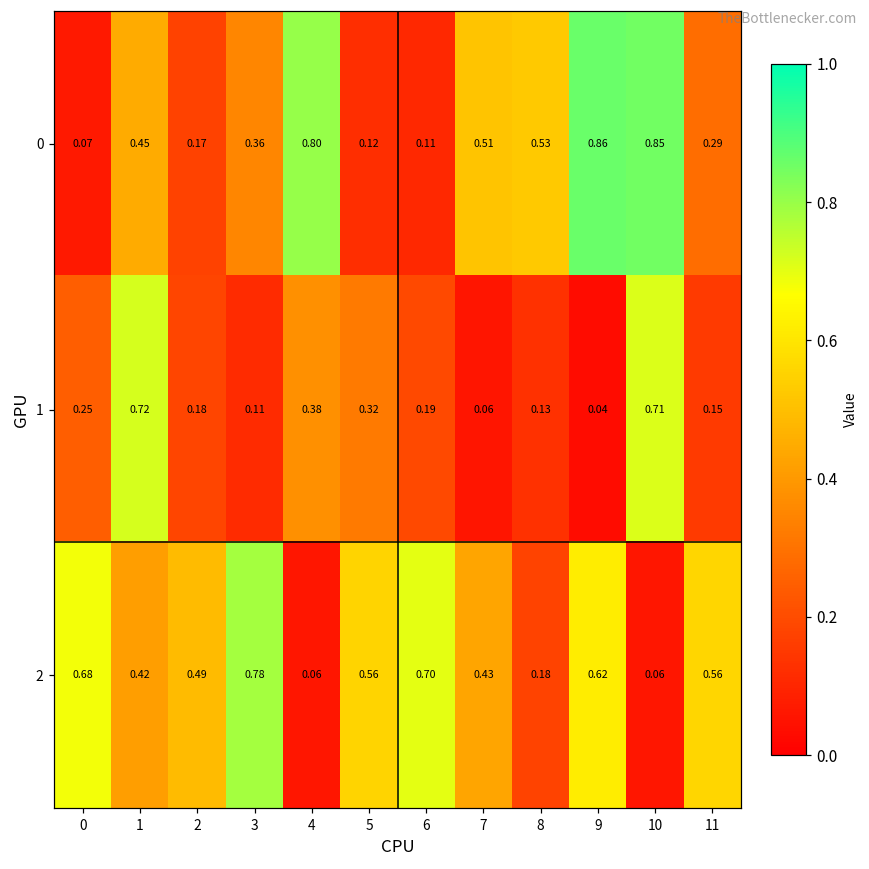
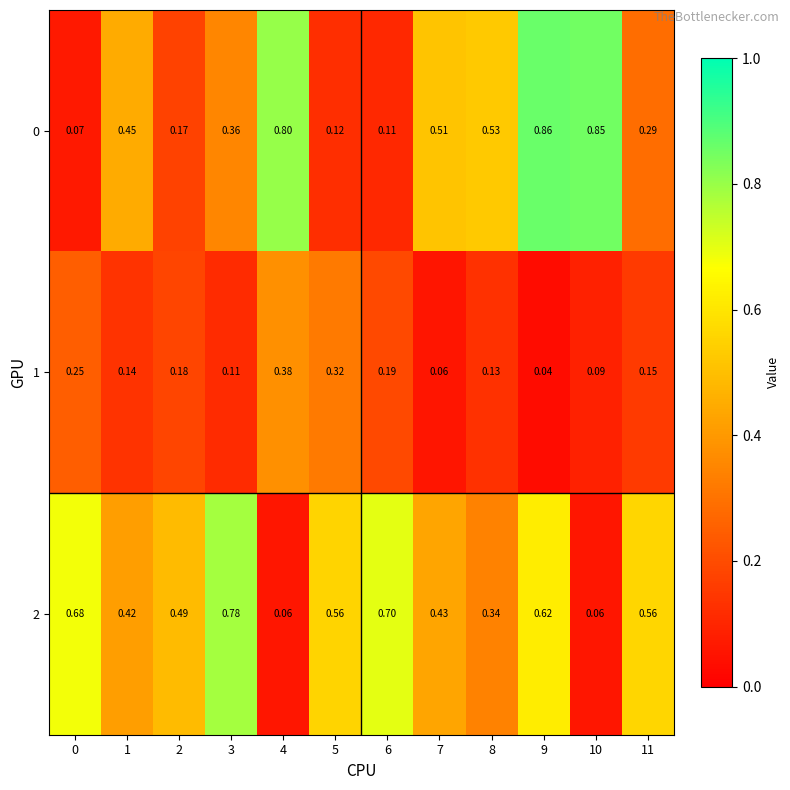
  {
    "0": {
      "0": 0.07,
      "1": 0.45,
      "2": 0.17,
      "3": 0.36,
      "4": 0.80,
      "5": 0.12,
      "6": 0.11,
      "7": 0.51,
      "8": 0.53,
      "9": 0.86,
      "10": 0.85,
      "11": 0.29
    },
    "1": {
      "0": 0.25,
-     "1": 0.72,
+     "1": 0.14,
      "2": 0.18,
      "3": 0.11,
      "4": 0.38,
      "5": 0.32,
      "6": 0.19,
      "7": 0.06,
      "8": 0.13,
      "9": 0.04,
-     "10": 0.71,
+     "10": 0.09,
      "11": 0.15
    },
    "2": {
      "0": 0.68,
      "1": 0.42,
      "2": 0.49,
      "3": 0.78,
      "4": 0.06,
      "5": 0.56,
      "6": 0.70,
      "7": 0.43,
-     "8": 0.18,
+     "8": 0.34,
      "9": 0.62,
      "10": 0.06,
      "11": 0.56
    }
  }
